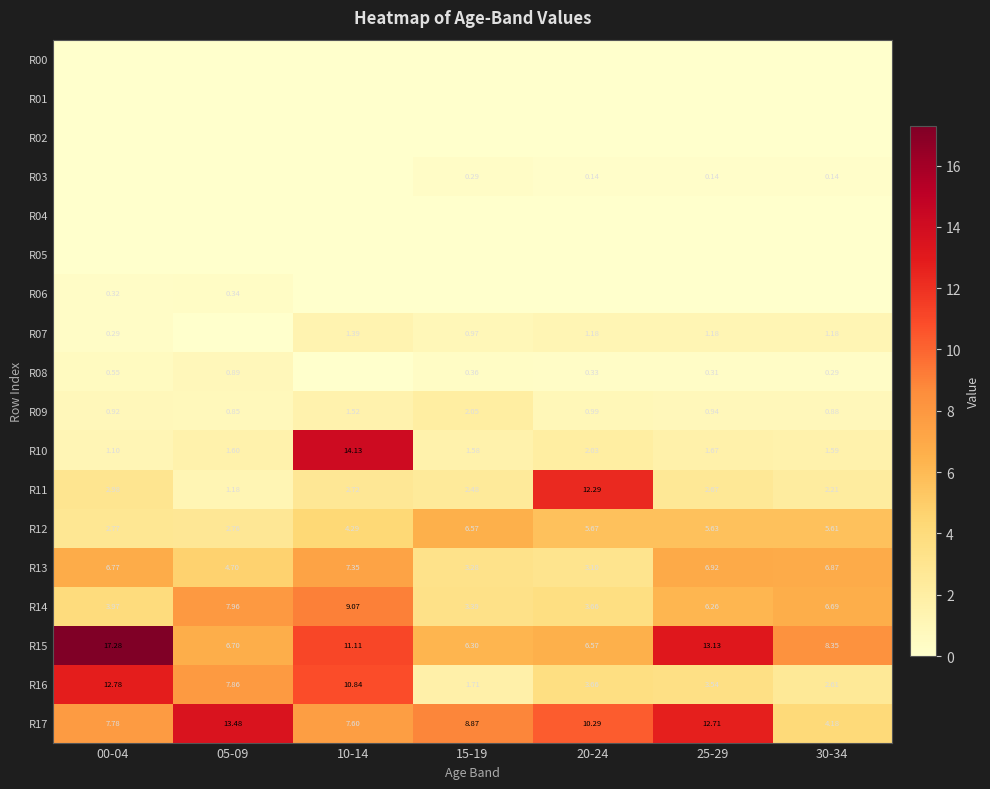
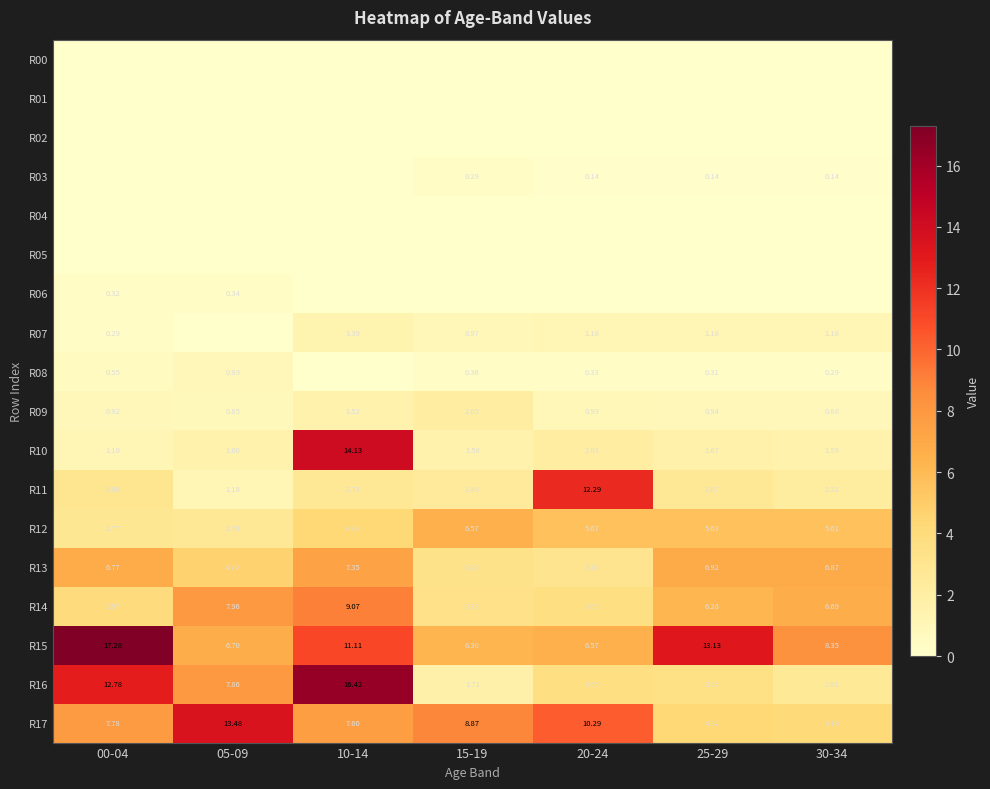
  {
    "R09": {
      "15-19": 2.05
    },
    "R10": {
      "05-09": 1.60,
      "10-14": 14.13,
      "15-19": 1.58,
      "20-24": 2.03,
      "25-29": 1.67,
      "30-34": 1.59
    },
    "R11": {
      "00-04": 2.98,
      "10-14": 2.72,
      "15-19": 2.48,
      "20-24": 12.29,
      "25-29": 2.67,
      "30-34": 2.21
    },
    "R12": {
      "00-04": 2.77,
      "05-09": 2.76,
      "10-14": 4.29,
      "15-19": 6.57,
      "20-24": 5.67,
      "25-29": 5.63,
      "30-34": 5.61
    },
    "R13": {
      "00-04": 6.77,
      "05-09": 4.70,
      "10-14": 7.35,
      "15-19": 3.28,
      "20-24": 3.10,
      "25-29": 6.92,
      "30-34": 6.87
    },
    "R14": {
      "00-04": 3.97,
      "05-09": 7.96,
      "10-14": 9.07,
      "15-19": 3.39,
      "20-24": 3.66,
      "25-29": 6.26,
      "30-34": 6.69
    },
    "R15": {
      "00-04": 17.28,
      "05-09": 6.70,
      "10-14": 11.11,
      "15-19": 6.30,
      "20-24": 6.57,
      "25-29": 13.13,
      "30-34": 8.35
    },
    "R16": {
      "00-04": 12.78,
      "05-09": 7.86,
-     "10-14": 10.84,
+     "10-14": 16.42,
      "15-19": 1.71,
      "20-24": 3.66,
      "25-29": 3.54,
      "30-34": 2.61
    },
    "R17": {
      "00-04": 7.78,
      "05-09": 13.48,
      "10-14": 7.60,
      "15-19": 8.87,
      "20-24": 10.29,
-     "25-29": 12.71,
+     "25-29": 4.32,
      "30-34": 4.18
    }
  }
